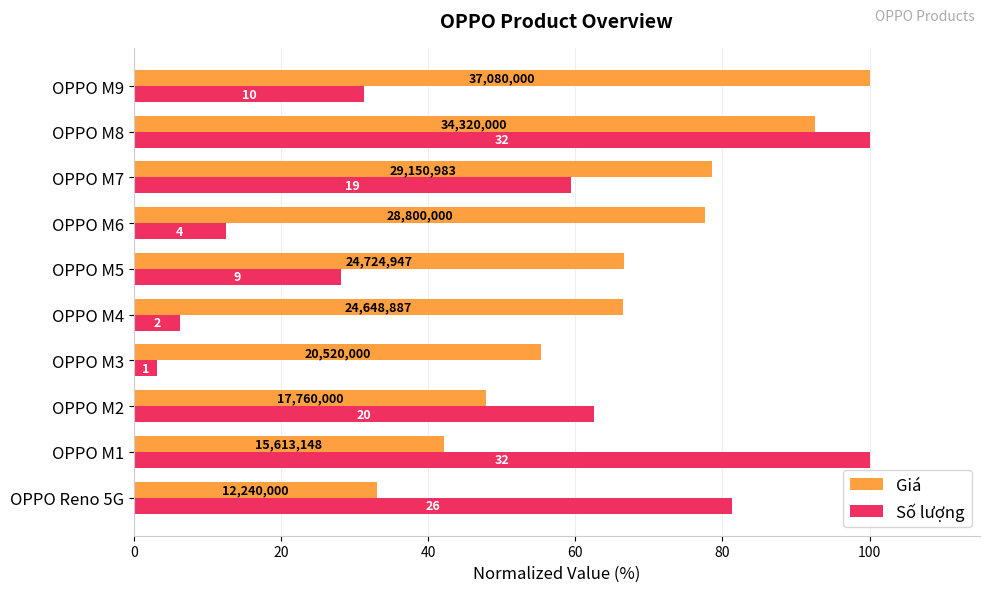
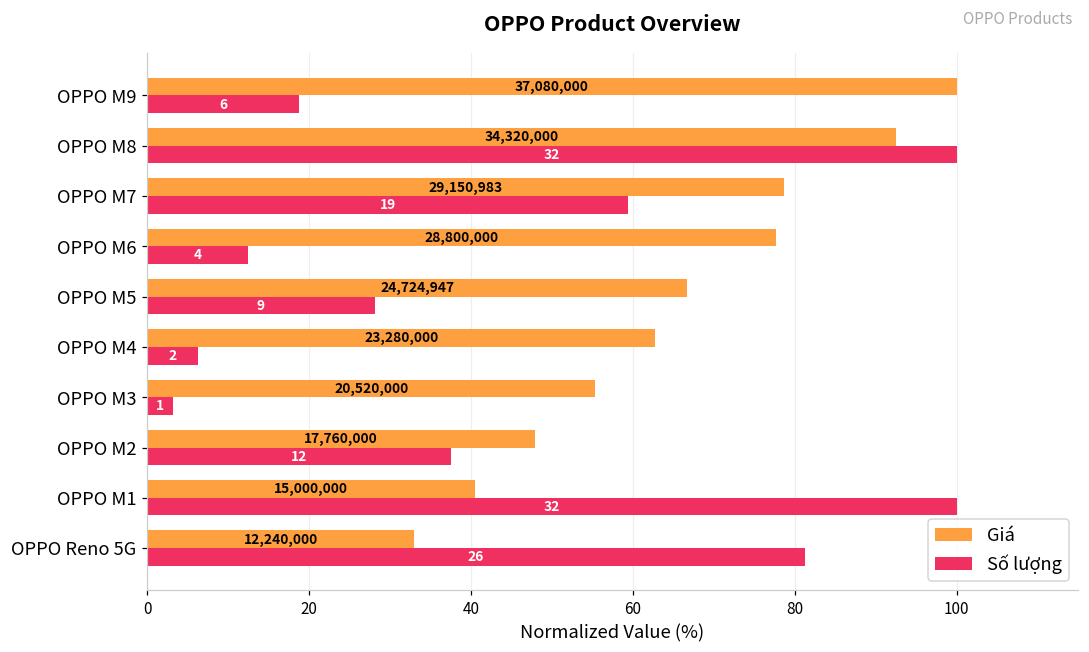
  {
    "Giá": {
-     "OPPO M4": "24,648,887",
-     "OPPO M1": "15,613,148"
+     "OPPO M4": "23,280,000",
+     "OPPO M1": "15,000,000"
    },
    "Số lượng": {
-     "OPPO M9": "10",
-     "OPPO M2": "20"
+     "OPPO M9": "6",
+     "OPPO M2": "12"
    }
  }
